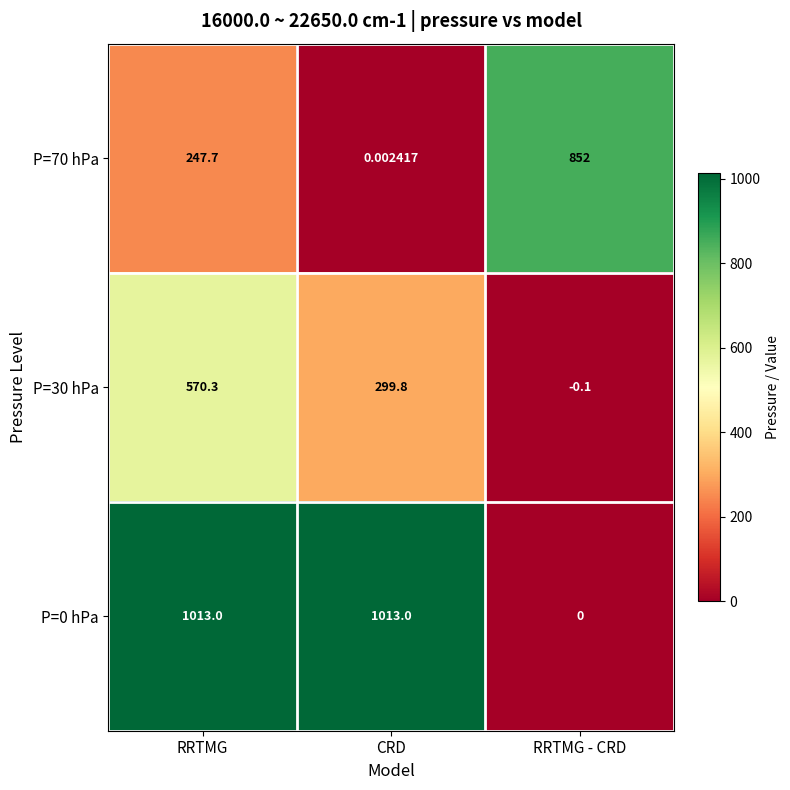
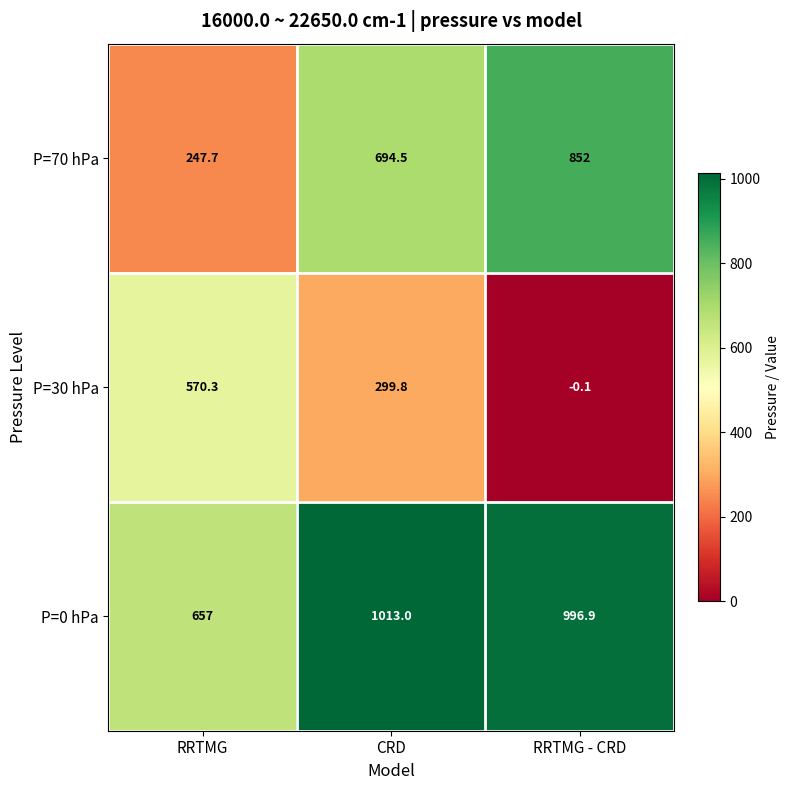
  {
    "P=70 hPa": {
      "RRTMG": 247.7,
-     "CRD": 0.002417,
+     "CRD": 694.5,
      "RRTMG - CRD": 852
    },
    "P=30 hPa": {
      "RRTMG": 570.3,
      "CRD": 299.8,
      "RRTMG - CRD": -0.1
    },
    "P=0 hPa": {
-     "RRTMG": 1013.0,
+     "RRTMG": 657,
      "CRD": 1013.0,
-     "RRTMG - CRD": 0
+     "RRTMG - CRD": 996.9
    }
  }
